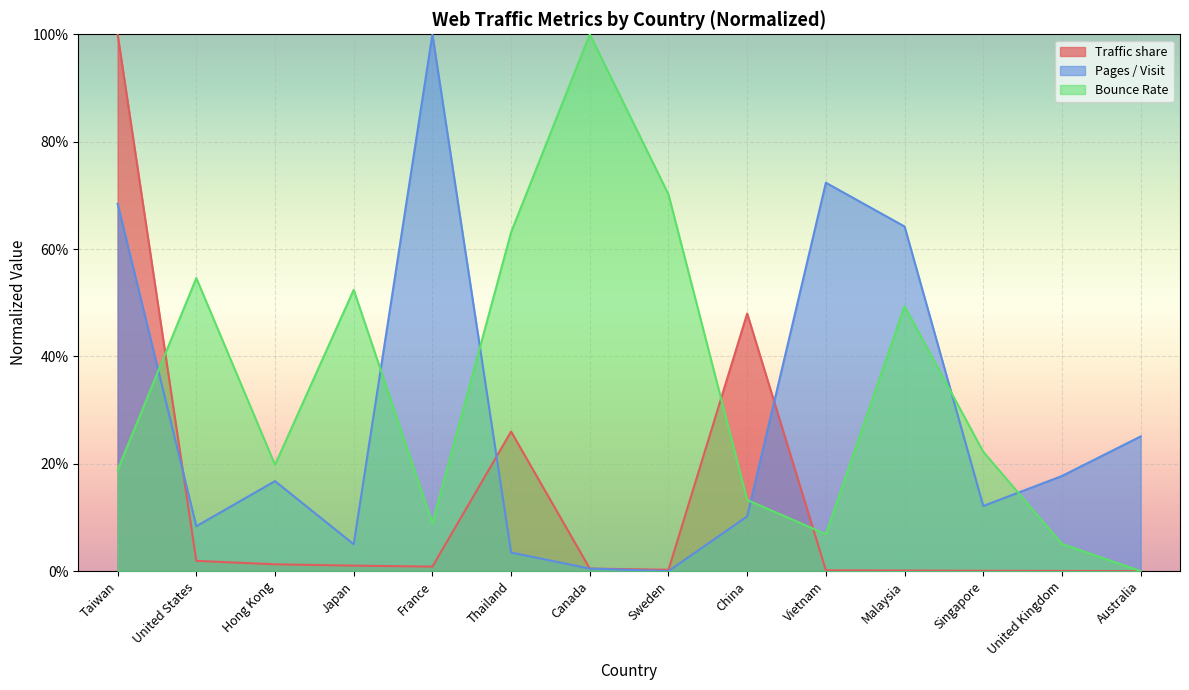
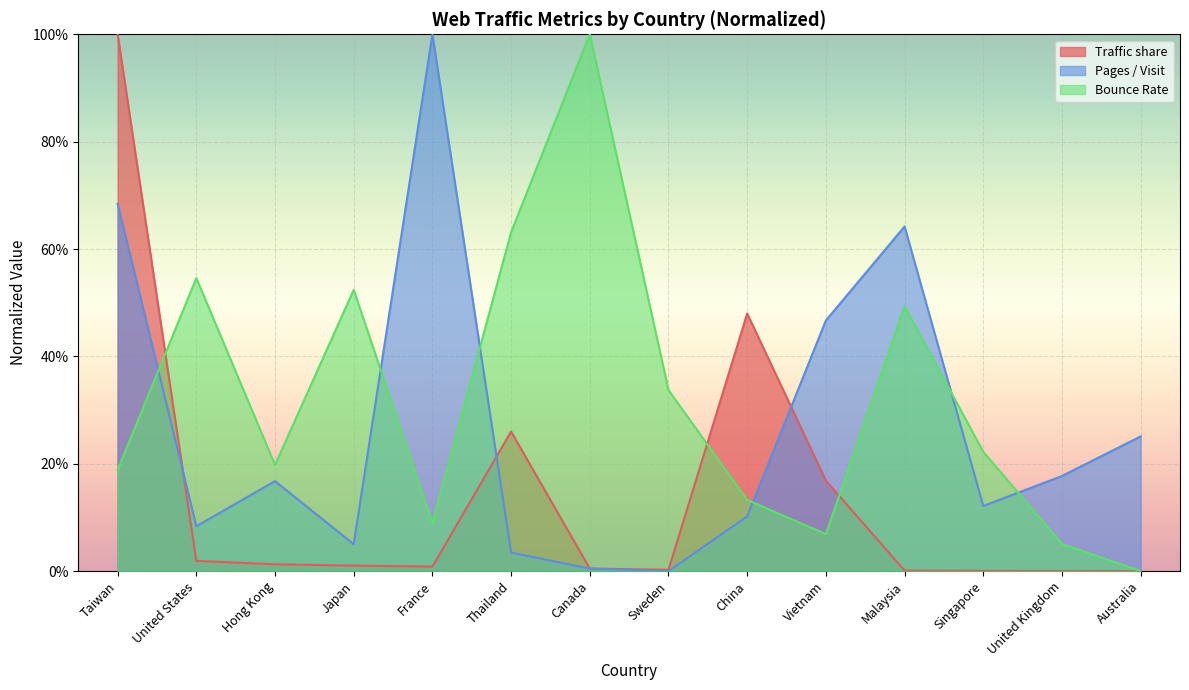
  {
    "Traffic share": {
      "Taiwan": "100%",
      "United States": "2%",
      "Hong Kong": "1%",
      "Japan": "1%",
      "France": "1%",
      "Thailand": "26%",
      "China": "48%",
-     "Vietnam": "0%",
+     "Vietnam": "17%",
      "Malaysia": "0%",
      "Singapore": "0%",
      "United Kingdom": "0%"
    },
    "Pages / Visit": {
      "Taiwan": "68%",
      "United States": "8%",
      "Hong Kong": "17%",
      "Japan": "5%",
      "France": "100%",
      "Thailand": "3%",
      "China": "10%",
-     "Vietnam": "72%",
+     "Vietnam": "47%",
      "Malaysia": "64%",
      "Singapore": "12%",
      "United Kingdom": "18%",
      "Australia": "25%"
    },
    "Bounce Rate": {
      "Taiwan": "19%",
      "United States": "55%",
      "Hong Kong": "20%",
      "Japan": "52%",
      "France": "9%",
      "Thailand": "63%",
      "Canada": "100%",
-     "Sweden": "70%",
+     "Sweden": "34%",
      "China": "13%",
      "Vietnam": "7%",
      "Malaysia": "49%",
      "Singapore": "22%",
      "United Kingdom": "5%"
    }
  }
